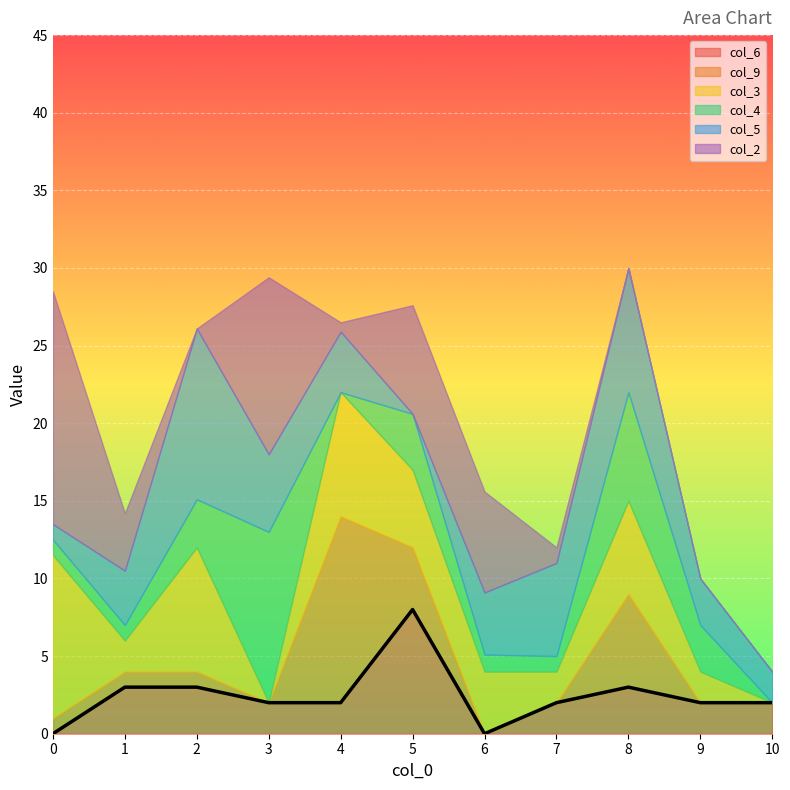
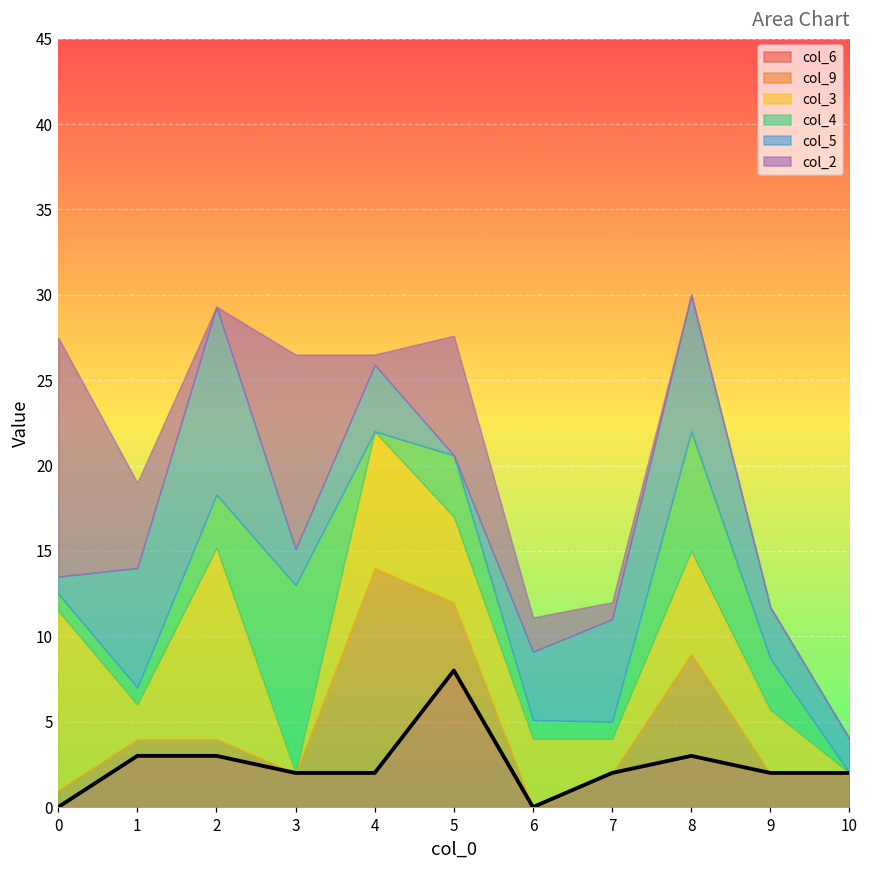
  {
    "col_3": {
      "0": 10.5,
      "1": 2.0,
-     "2": 8.0,
+     "2": 11.2,
      "5": 5.0,
      "6": 4.0,
      "7": 2.0,
      "8": 6.0,
-     "9": 2.0
+     "9": 3.7
    },
    "col_4": {
      "0": 1.0,
      "1": 1.0,
      "2": 3.1,
      "3": 11.0,
      "6": 1.1,
      "7": 1.0,
      "8": 7.0,
      "9": 3.0
    },
    "col_5": {
      "0": 1.0,
-     "1": 3.5,
-     "3": 5.0,
+     "1": 7.0,
+     "3": 2.1,
      "4": 3.9,
      "6": 4.0,
      "7": 6.0
    },
    "col_2": {
-     "0": 15,
-     "1": 3.7,
+     "0": 14,
+     "1": 5.0,
      "3": 11.4,
      "4": 0.6,
      "5": 7.0,
-     "6": 6.5,
+     "6": 2.0,
      "7": 1.0
    }
  }
